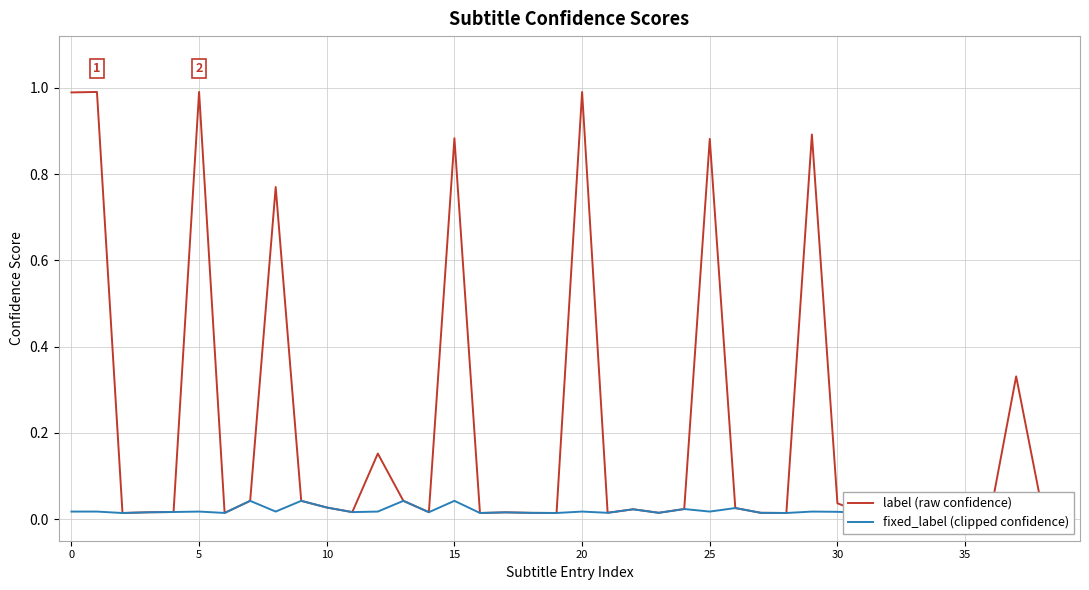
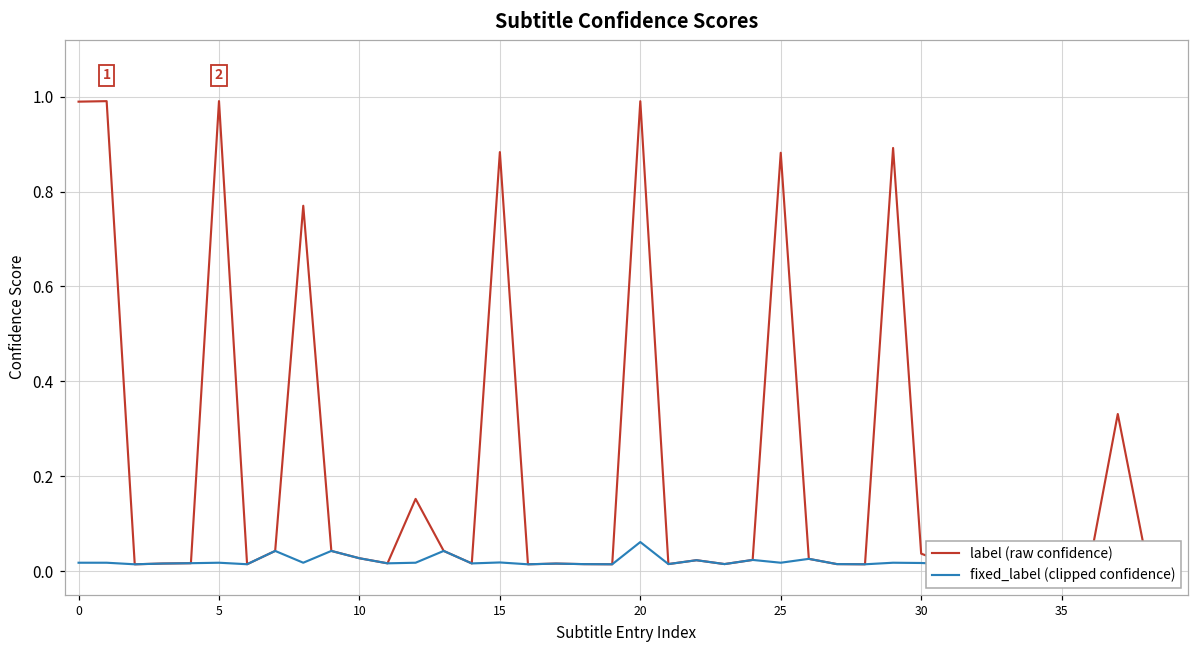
  {
    "label (raw confidence)": {
      "15": 0.88,
      "20": 0.99,
      "25": 0.88,
      "30": 0.04
    },
    "fixed_label (clipped confidence)": {
      "0": 0.02,
      "5": 0.02,
-     "15": 0.04,
-     "20": 0.02,
+     "15": 0.02,
+     "20": 0.06,
      "25": 0.02,
      "30": 0.02
    }
  }
